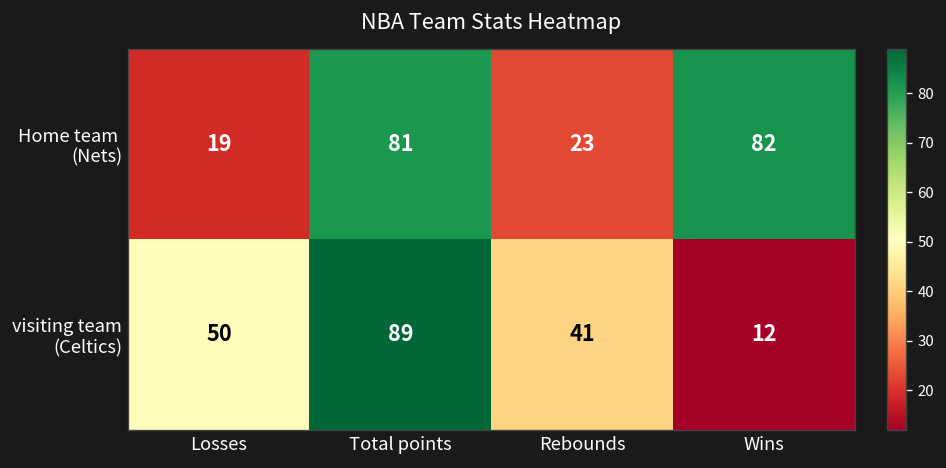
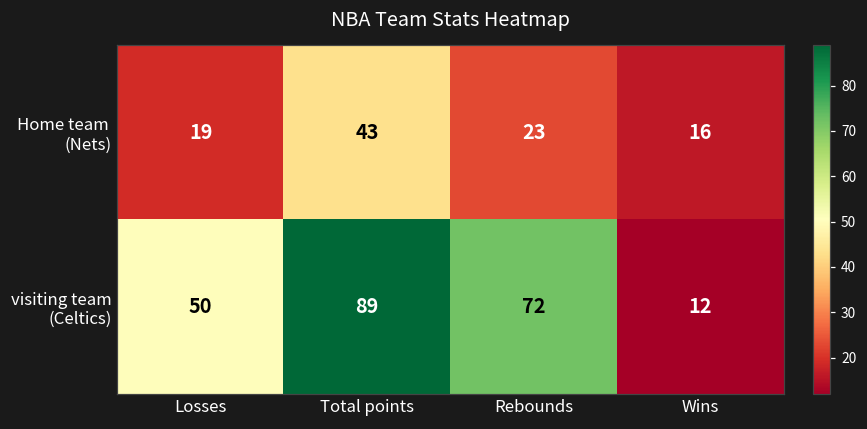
  {
    "Home team (Nets)": {
      "Losses": 19,
-     "Total points": 81,
+     "Total points": 43,
      "Rebounds": 23,
-     "Wins": 82
+     "Wins": 16
    },
    "visiting team (Celtics)": {
      "Losses": 50,
      "Total points": 89,
-     "Rebounds": 41,
+     "Rebounds": 72,
      "Wins": 12
    }
  }
